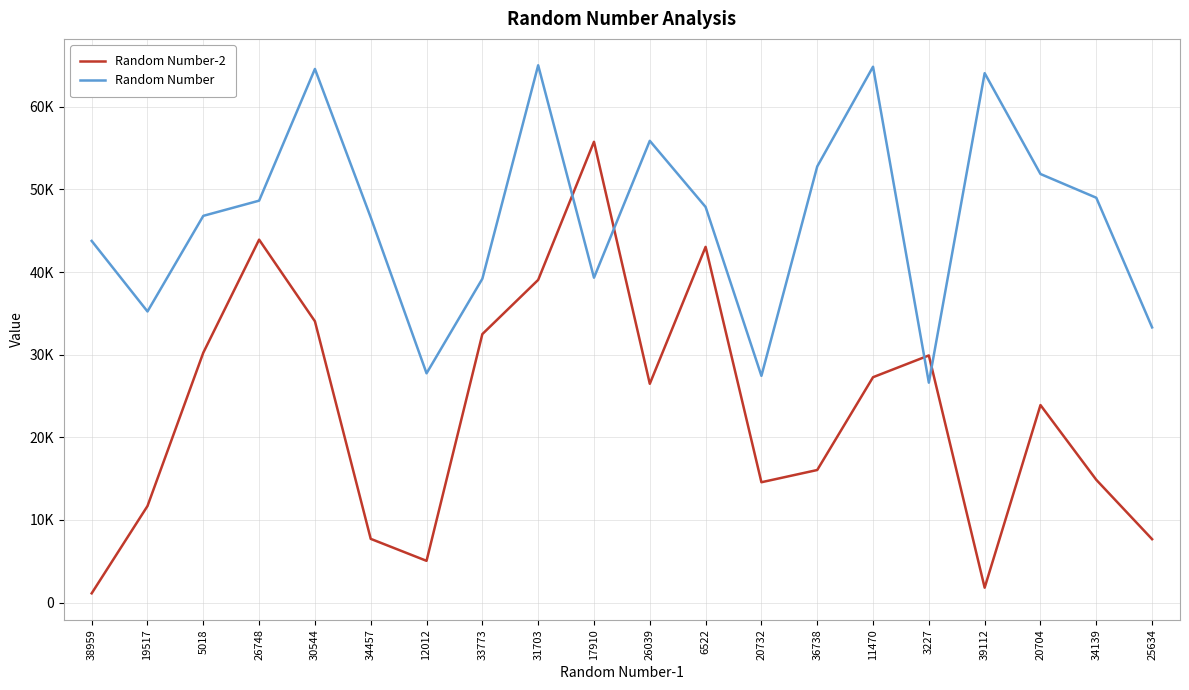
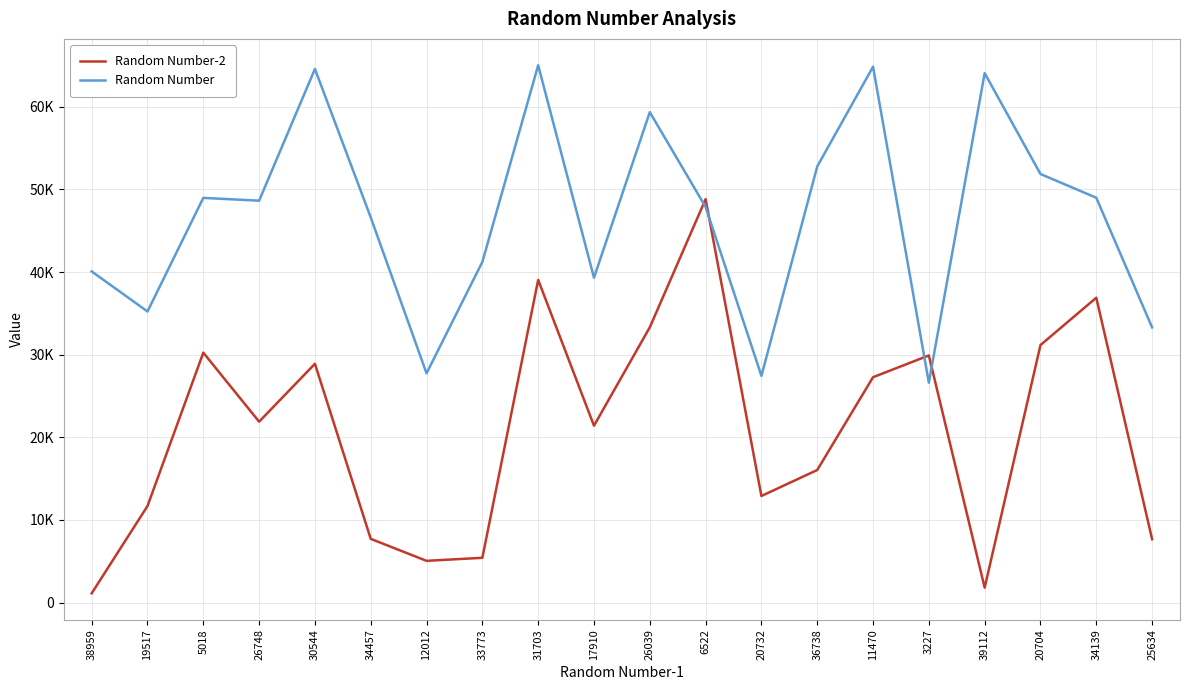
  {
    "Random Number-2": {
      "38959": 1000,
      "19517": 12000,
      "5018": 30000,
-     "26748": 44000,
-     "30544": 34000,
+     "26748": 22000,
+     "30544": 29000,
      "34457": 8000,
      "12012": 5000,
-     "33773": 32000,
+     "33773": 5000,
      "31703": 39000,
-     "17910": 56000,
-     "26039": 26000,
-     "6522": 43000,
-     "20732": 15000,
+     "17910": 21000,
+     "26039": 33000,
+     "6522": 49000,
+     "20732": 13000,
      "36738": 16000,
      "11470": 27000,
      "3227": 30000,
      "39112": 2000,
-     "20704": 24000,
-     "34139": 15000,
+     "20704": 31000,
+     "34139": 37000,
      "25634": 8000
    },
    "Random Number": {
-     "38959": 44000,
+     "38959": 40000,
      "19517": 35000,
-     "5018": 47000,
+     "5018": 49000,
      "26748": 49000,
      "30544": 65000,
      "34457": 47000,
      "12012": 28000,
-     "33773": 39000,
+     "33773": 41000,
      "31703": 65000,
      "17910": 39000,
-     "26039": 56000,
+     "26039": 59000,
      "6522": 48000,
      "20732": 27000,
      "36738": 53000,
      "11470": 65000,
      "3227": 27000,
      "39112": 64000,
      "20704": 52000,
      "34139": 49000,
      "25634": 33000
    }
  }
